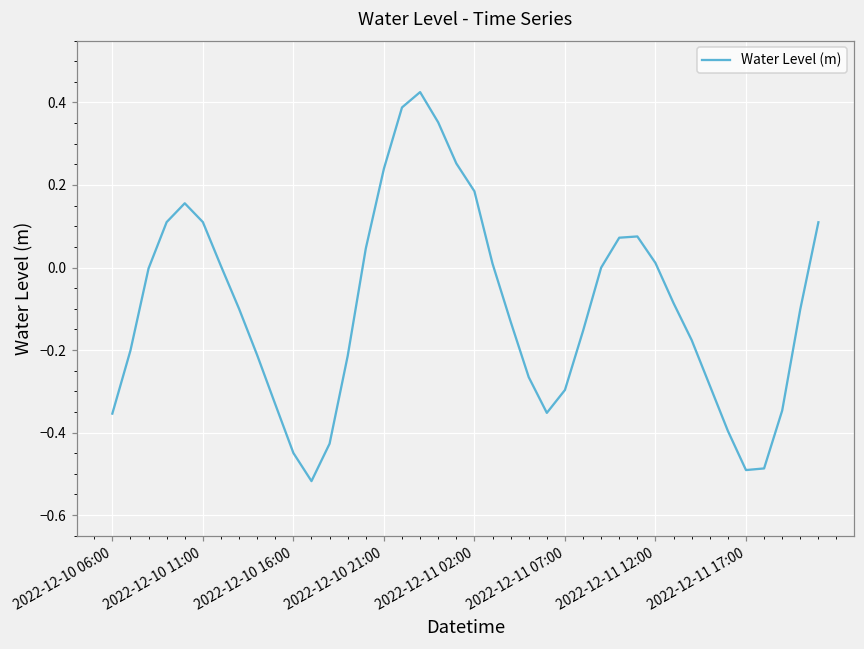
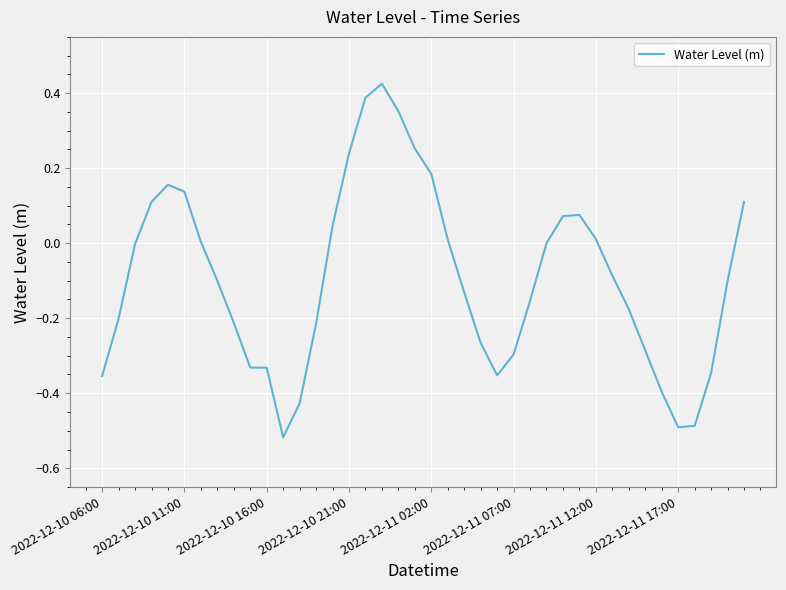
  {
    "2022-12-10 06:00": -0.35,
-   "2022-12-10 11:00": 0.11,
-   "2022-12-10 16:00": -0.45,
+   "2022-12-10 11:00": 0.14,
+   "2022-12-10 16:00": -0.33,
    "2022-12-10 21:00": 0.24,
    "2022-12-11 02:00": 0.18,
    "2022-12-11 07:00": -0.30,
    "2022-12-11 12:00": 0.01,
    "2022-12-11 17:00": -0.49
  }
